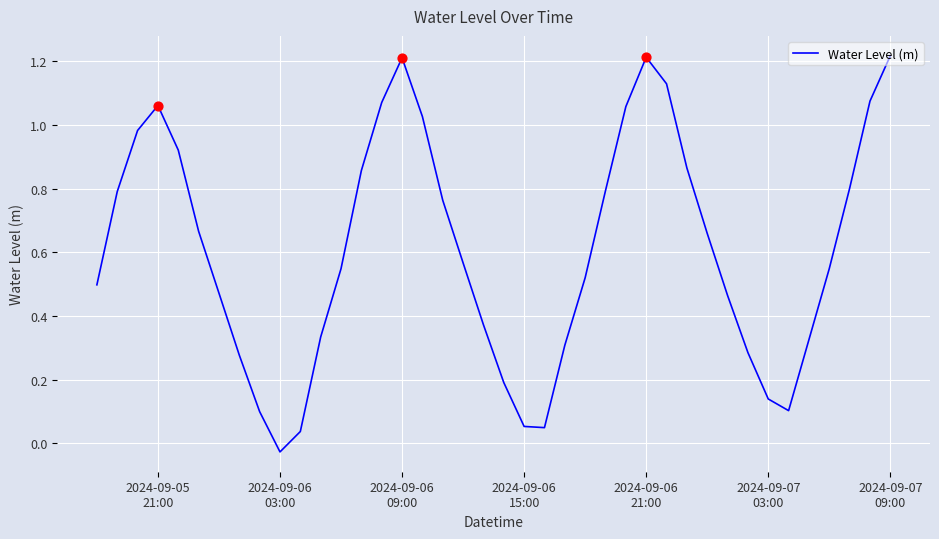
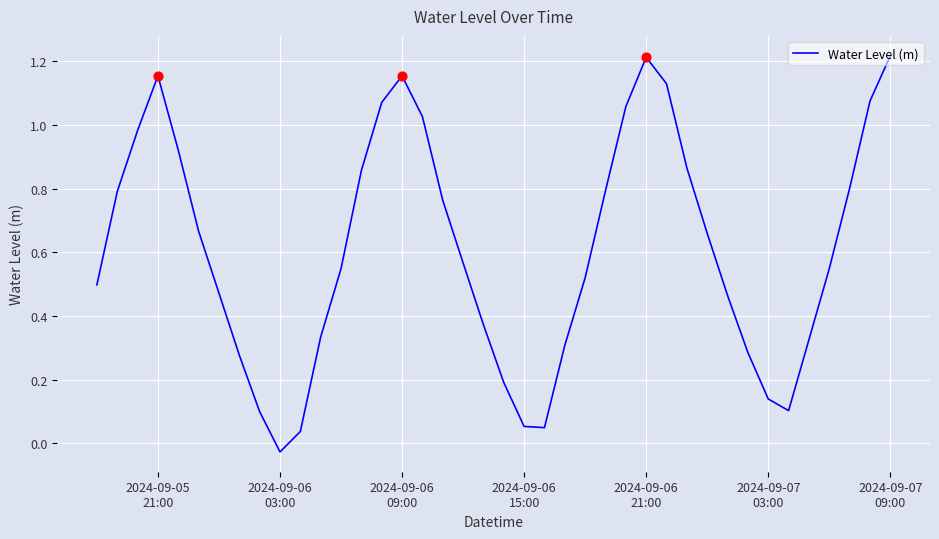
  {
    "Water Level (m)": {
-     "2024-09-05 21:00": 1.06,
+     "2024-09-05 21:00": 1.15,
      "2024-09-06 03:00": -0.03,
-     "2024-09-06 09:00": 1.21,
+     "2024-09-06 09:00": 1.15,
      "2024-09-06 15:00": 0.05,
      "2024-09-07 03:00": 0.14
    }
  }
